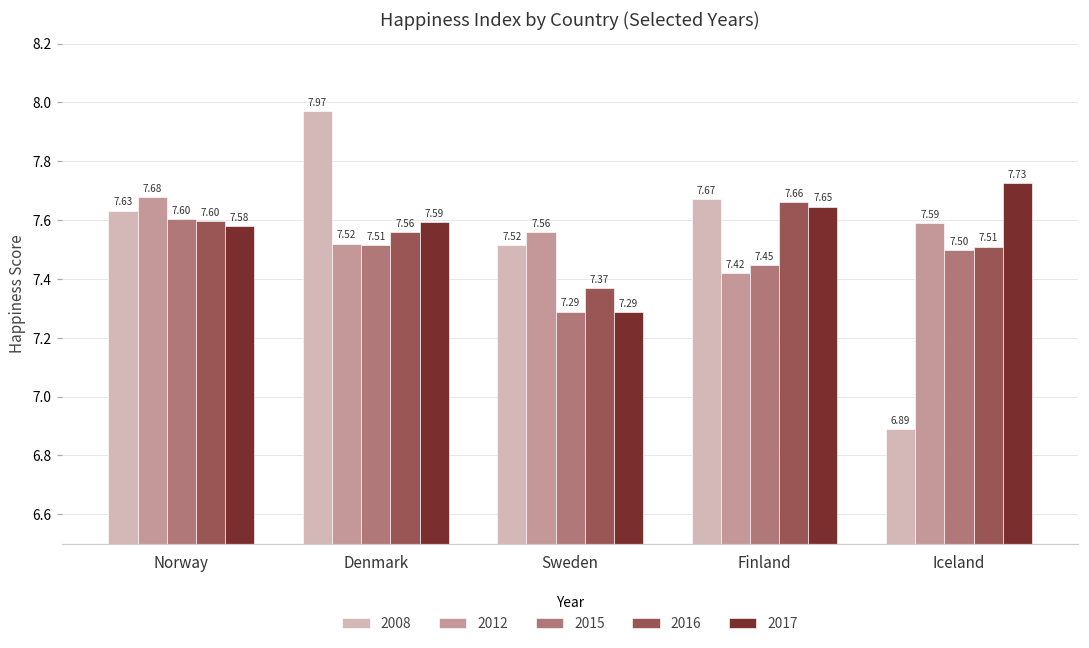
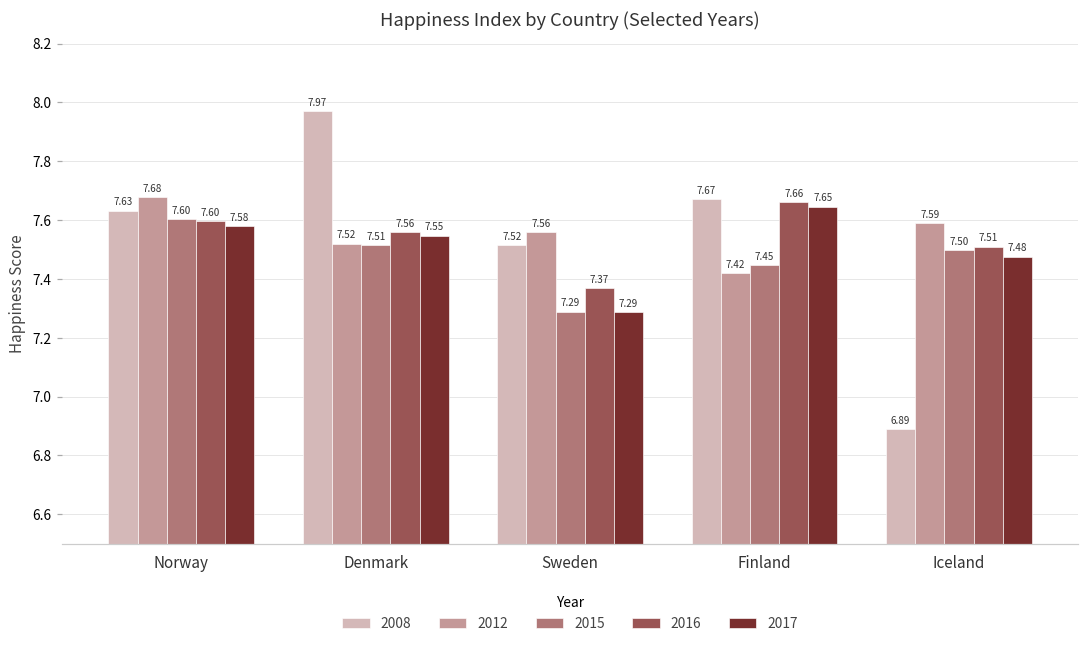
  {
    "2017": {
      "Norway": 7.58,
-     "Denmark": 7.59,
+     "Denmark": 7.55,
      "Sweden": 7.29,
      "Finland": 7.65,
-     "Iceland": 7.73
+     "Iceland": 7.48
    }
  }
